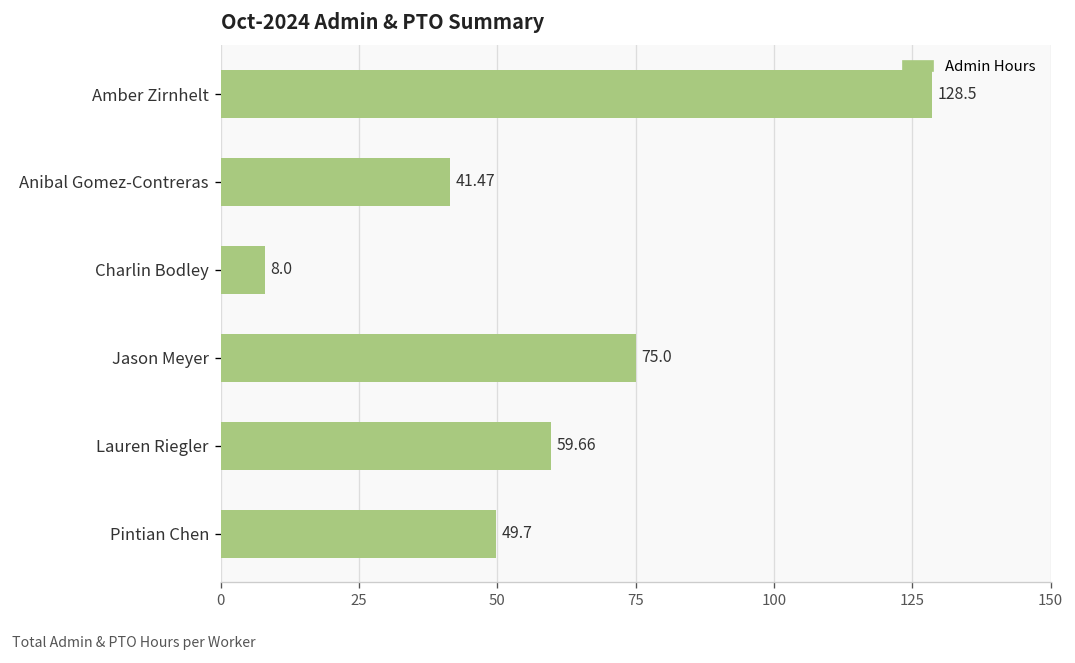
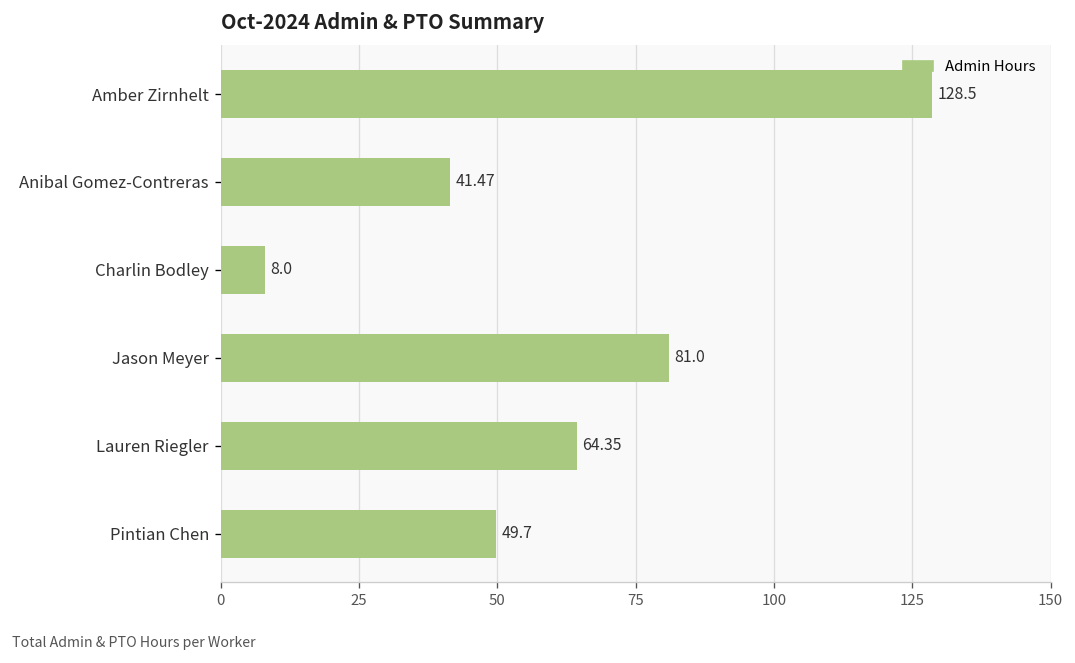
  {
    "Amber Zirnhelt": 128.5,
    "Anibal Gomez-Contreras": 41.47,
    "Charlin Bodley": 8.0,
-   "Jason Meyer": 75.0,
-   "Lauren Riegler": 59.66,
+   "Jason Meyer": 81.0,
+   "Lauren Riegler": 64.35,
    "Pintian Chen": 49.7
  }
